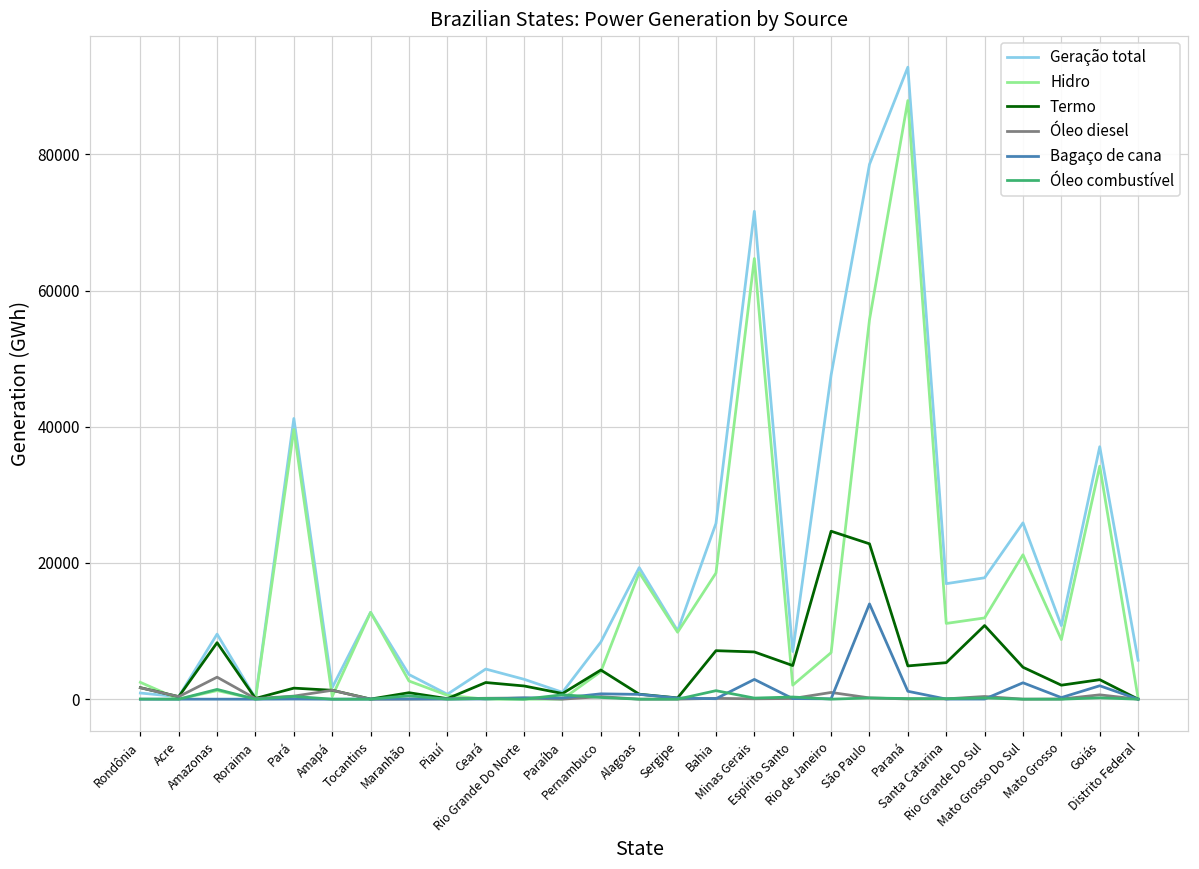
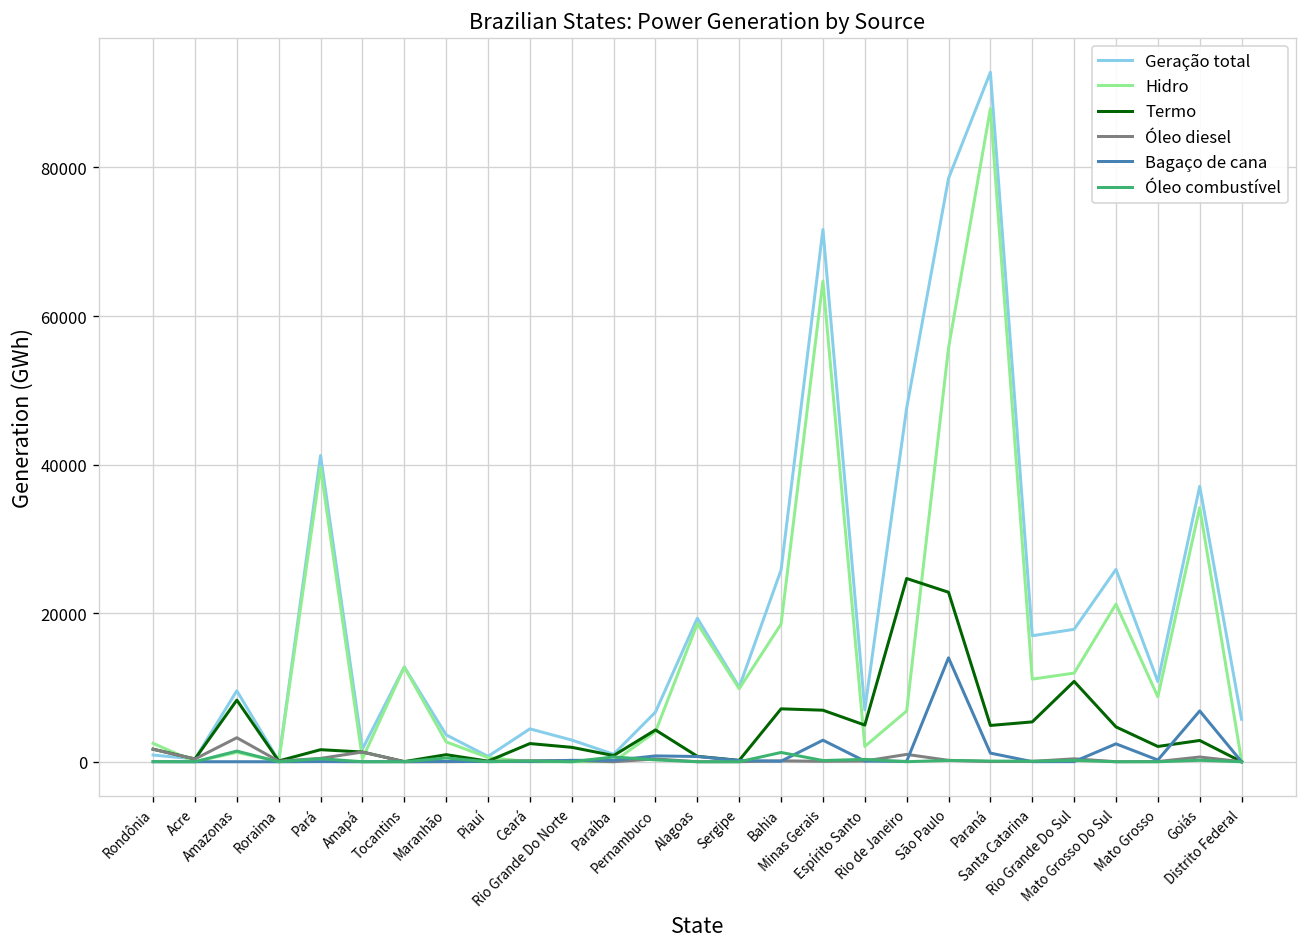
  {
    "Geração total": {
      "Rondônia": 1000,
      "Amazonas": 10000,
      "Pará": 41000,
      "Maranhão": 4000,
      "Ceará": 4000,
      "Rio Grande Do Norte": 3000,
-     "Pernambuco": 8000,
+     "Pernambuco": 7000,
      "Alagoas": 19000,
      "Bahia": 26000,
      "Minas Gerais": 72000,
      "Espírito Santo": 7000,
      "Rio de Janeiro": 48000,
      "São Paulo": 79000,
      "Paraná": 93000,
      "Santa Catarina": 17000,
      "Rio Grande Do Sul": 18000,
      "Mato Grosso Do Sul": 26000,
      "Mato Grosso": 11000,
      "Goiás": 37000,
      "Distrito Federal": 6000
    },
    "Hidro": {
      "Rondônia": 2000,
      "Pará": 40000,
      "Maranhão": 3000,
      "Alagoas": 19000,
      "Bahia": 19000,
      "Minas Gerais": 65000,
      "Espírito Santo": 2000,
      "Rio de Janeiro": 7000,
      "São Paulo": 56000,
      "Paraná": 88000,
      "Santa Catarina": 11000,
      "Rio Grande Do Sul": 12000,
      "Mato Grosso Do Sul": 21000,
      "Mato Grosso": 9000,
      "Goiás": 34000
    },
    "Termo": {
      "Amazonas": 8000,
      "Pará": 2000,
      "Maranhão": 1000,
      "Ceará": 2000,
      "Rio Grande Do Norte": 2000,
      "Bahia": 7000,
      "Minas Gerais": 7000,
      "Espírito Santo": 5000,
      "Rio de Janeiro": 25000,
      "São Paulo": 23000,
      "Paraná": 5000,
      "Santa Catarina": 5000,
      "Rio Grande Do Sul": 11000,
      "Mato Grosso Do Sul": 5000,
      "Mato Grosso": 2000,
      "Goiás": 3000
    },
    "Óleo diesel": {
      "Amazonas": 3000,
      "Rio de Janeiro": 1000,
      "Goiás": 1000
    },
    "Bagaço de cana": {
      "Amazonas": 0,
      "Minas Gerais": 3000,
      "São Paulo": 14000,
      "Paraná": 1000,
      "Mato Grosso Do Sul": 2000,
-     "Goiás": 2000
+     "Goiás": 7000
    },
    "Óleo combustível": {
      "Maranhão": 1000,
      "Bahia": 1000,
      "Goiás": 0
    }
  }
